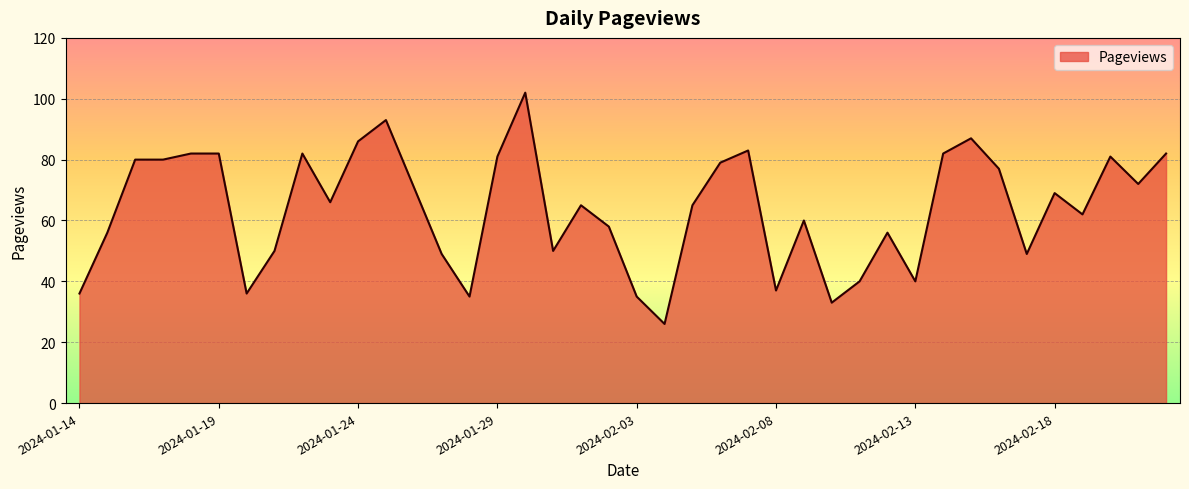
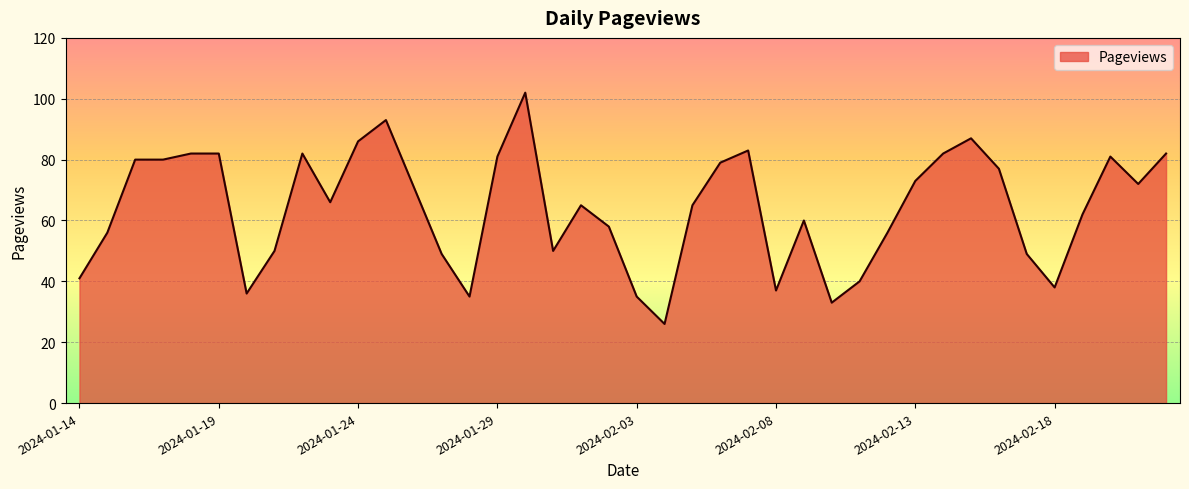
  {
-   "2024-01-14": 36,
+   "2024-01-14": 41,
    "2024-01-19": 82,
    "2024-01-24": 86,
    "2024-01-29": 81,
    "2024-02-03": 35,
    "2024-02-08": 37,
-   "2024-02-13": 40,
-   "2024-02-18": 69
+   "2024-02-13": 73,
+   "2024-02-18": 38
  }
